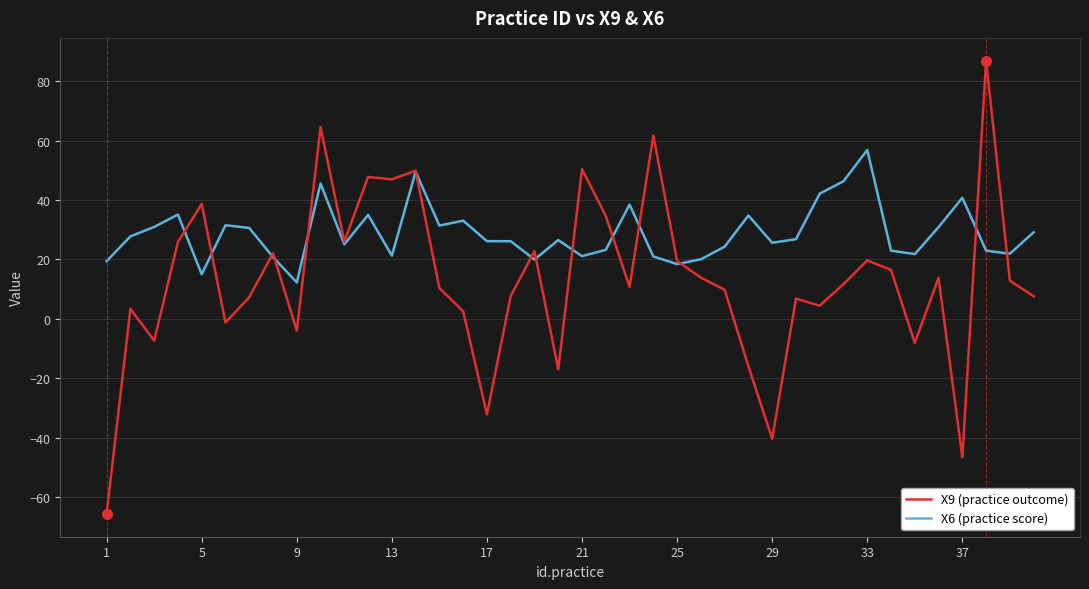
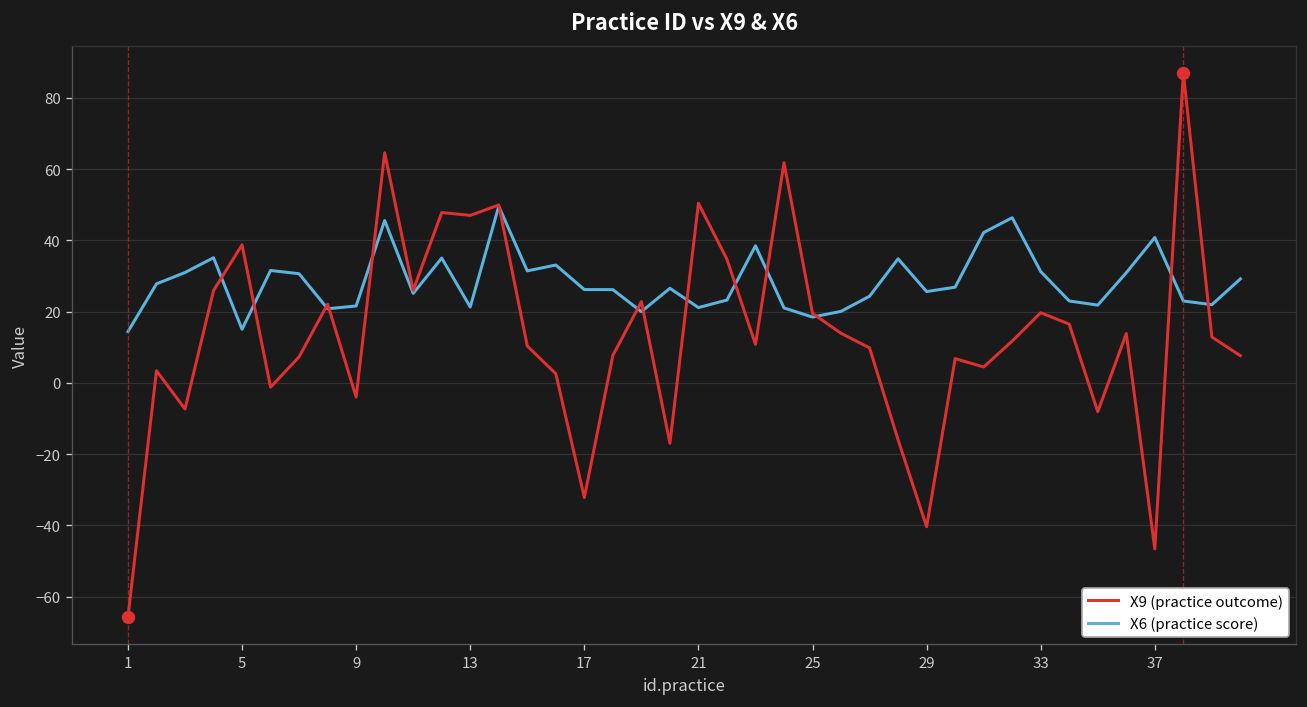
  {
    "X6 (practice score)": {
-     "1": 19,
+     "1": 14,
      "5": 15,
-     "9": 12,
+     "9": 22,
      "13": 21,
      "17": 26,
      "21": 21,
      "25": 18,
      "29": 26,
-     "33": 57,
+     "33": 31,
      "37": 41
    }
  }
